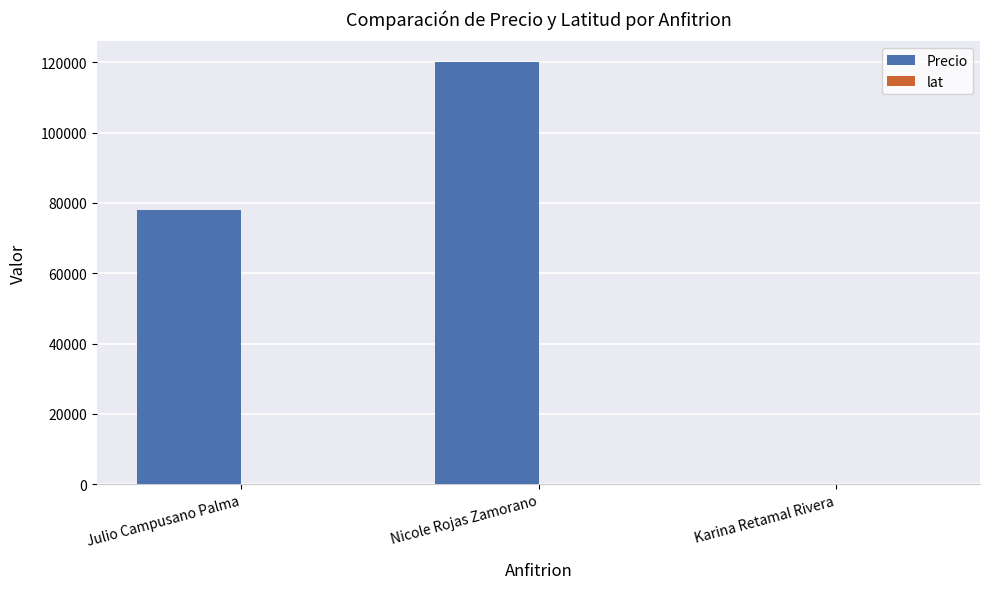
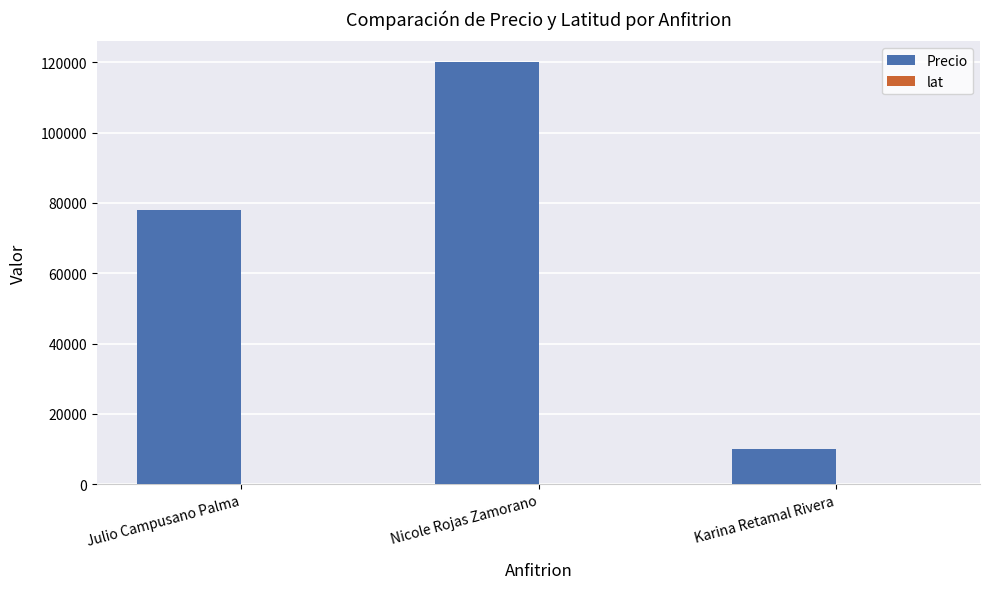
  {
    "Precio": {
      "Julio Campusano Palma": 78000,
      "Nicole Rojas Zamorano": 120000,
-     "Karina Retamal Rivera": 0
+     "Karina Retamal Rivera": 10000
    }
  }
